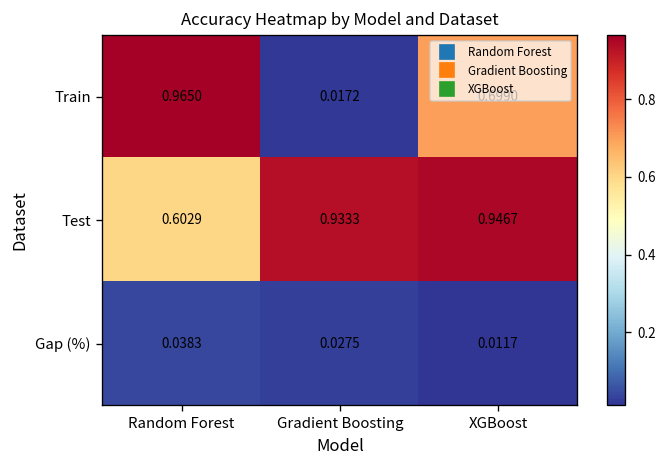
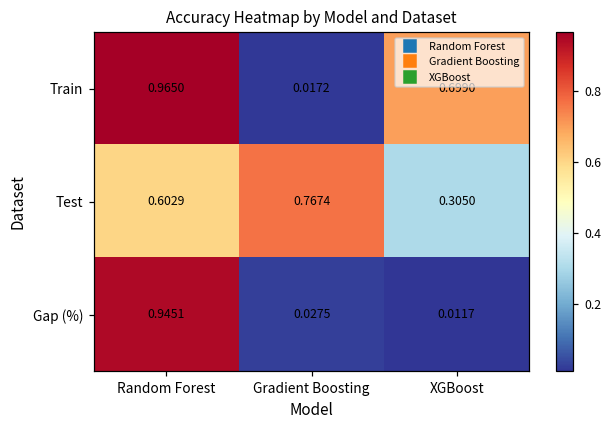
  {
    "Train": {
      "Random Forest": 0.9650,
      "Gradient Boosting": 0.0172
    },
    "Test": {
      "Random Forest": 0.6029,
-     "Gradient Boosting": 0.9333,
-     "XGBoost": 0.9467
+     "Gradient Boosting": 0.7674,
+     "XGBoost": 0.3050
    },
    "Gap (%)": {
-     "Random Forest": 0.0383,
+     "Random Forest": 0.9451,
      "Gradient Boosting": 0.0275,
      "XGBoost": 0.0117
    }
  }
